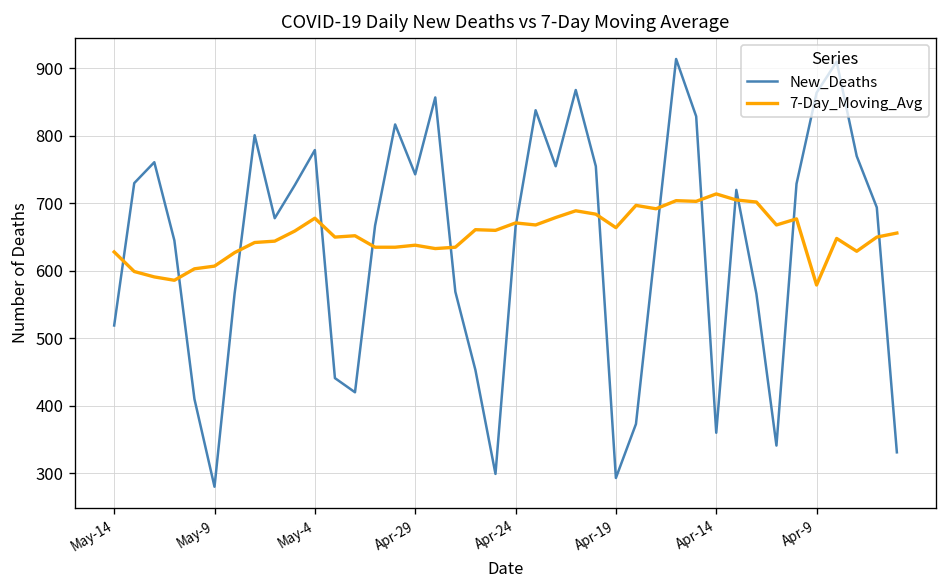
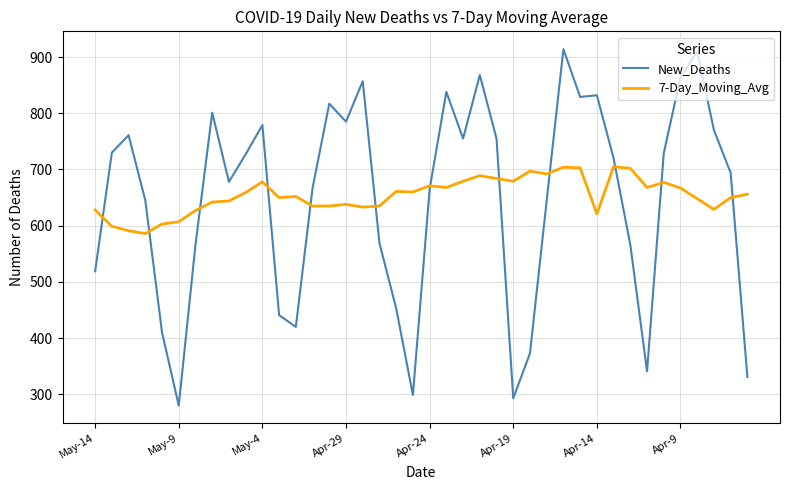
  {
    "New_Deaths": {
      "May-14": 520,
      "May-9": 280,
      "May-4": 780,
-     "Apr-29": 740,
+     "Apr-29": 790,
      "Apr-24": 670,
      "Apr-19": 290,
-     "Apr-14": 360
+     "Apr-14": 830
    },
    "7-Day_Moving_Avg": {
      "May-14": 630,
      "May-9": 610,
      "May-4": 680,
      "Apr-29": 640,
      "Apr-24": 670,
-     "Apr-19": 660,
-     "Apr-14": 710,
-     "Apr-9": 580
+     "Apr-19": 680,
+     "Apr-14": 620,
+     "Apr-9": 670
    }
  }
